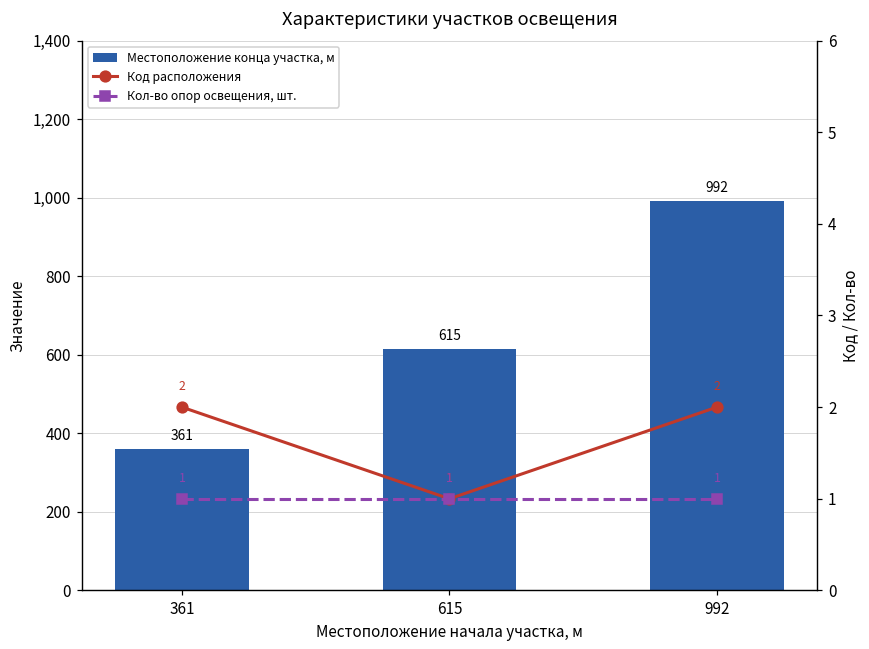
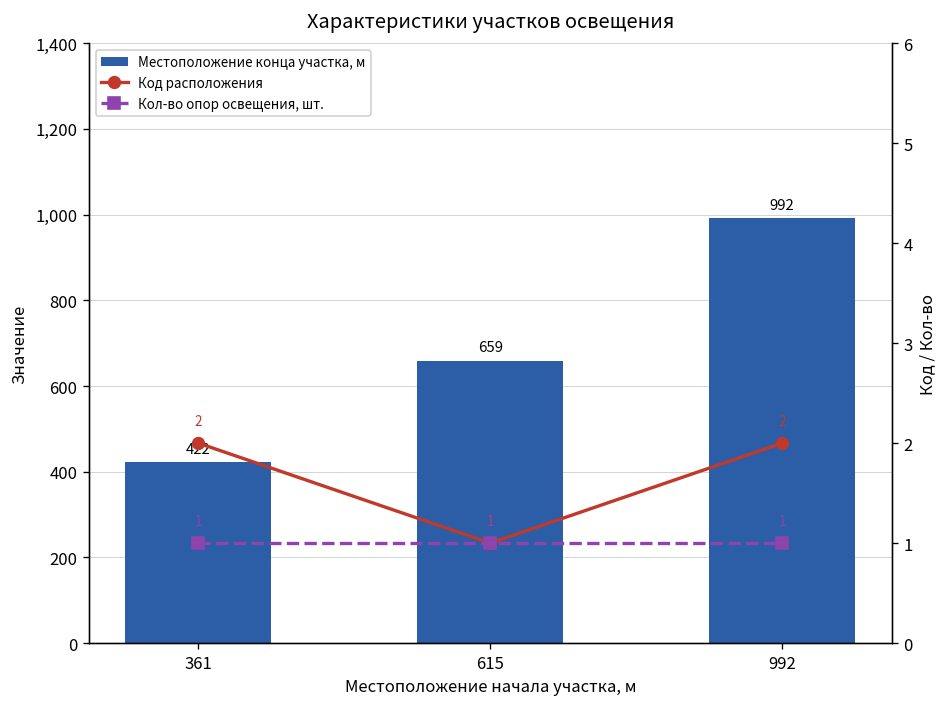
  {
    "Местоположение конца участка, м": {
-     "361": 361,
-     "615": 615,
+     "361": 422,
+     "615": 659,
      "992": 992
    },
    "Код расположения": {
      "361": 2,
      "992": 2
    },
    "Кол-во опор освещения, шт.": {
      "361": 1,
      "992": 1
    }
  }
